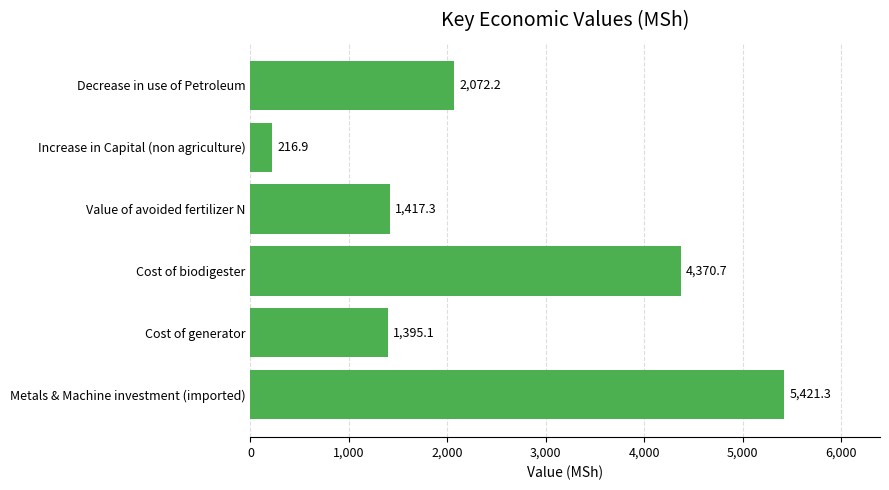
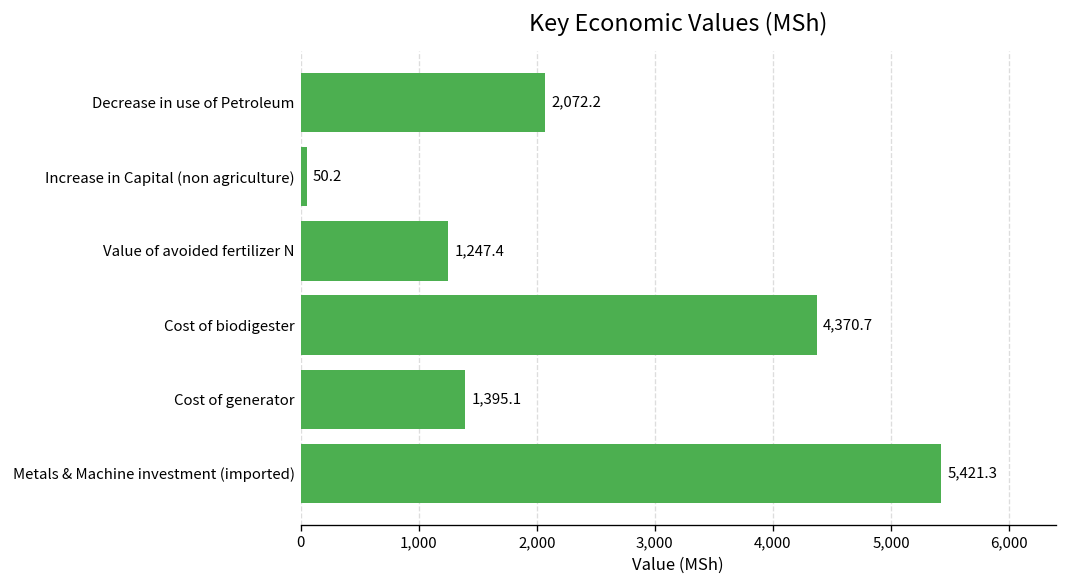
  {
    "Decrease in use of Petroleum": "2,072.2",
-   "Increase in Capital (non agriculture)": "216.9",
-   "Value of avoided fertilizer N": "1,417.3",
+   "Increase in Capital (non agriculture)": "50.2",
+   "Value of avoided fertilizer N": "1,247.4",
    "Cost of biodigester": "4,370.7",
    "Cost of generator": "1,395.1",
    "Metals & Machine investment (imported)": "5,421.3"
  }
